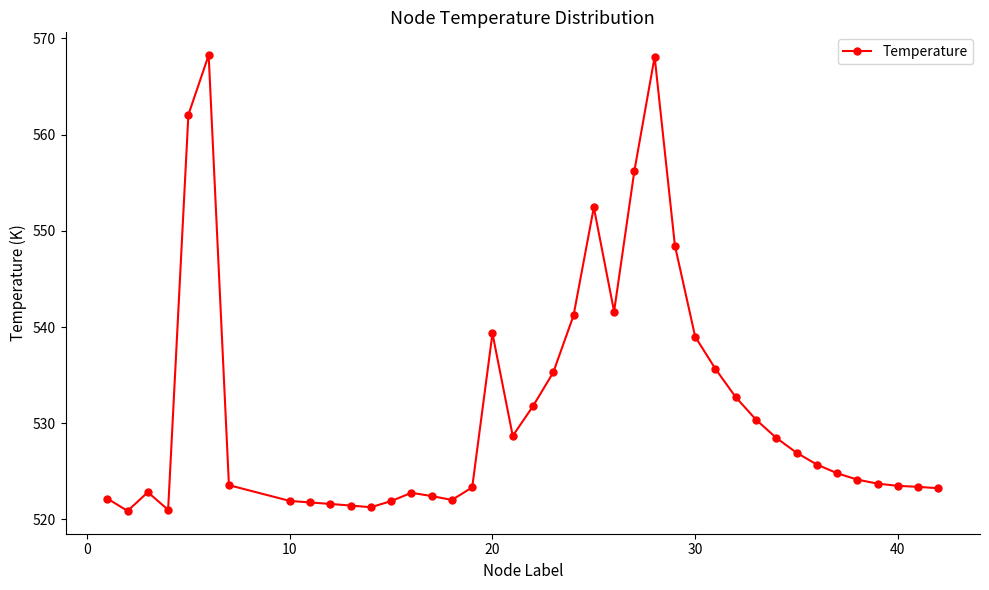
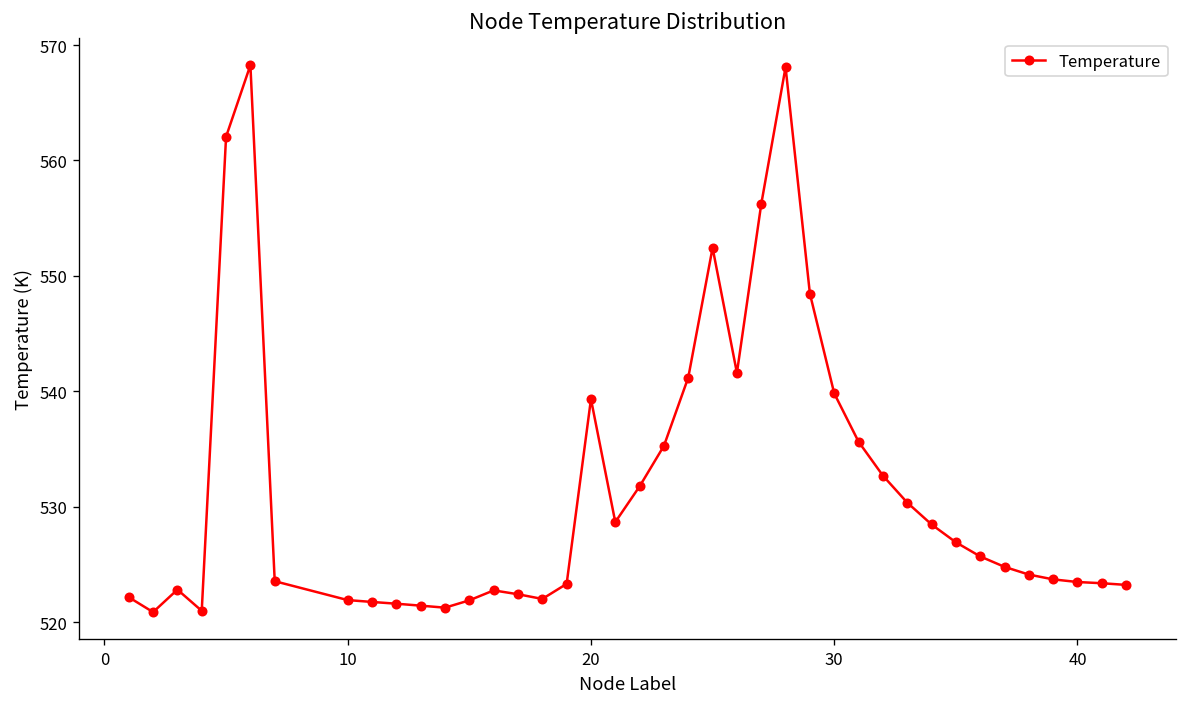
  {
    "10": 522,
    "20": 539,
-   "30": 539,
+   "30": 540,
    "40": 523
  }
